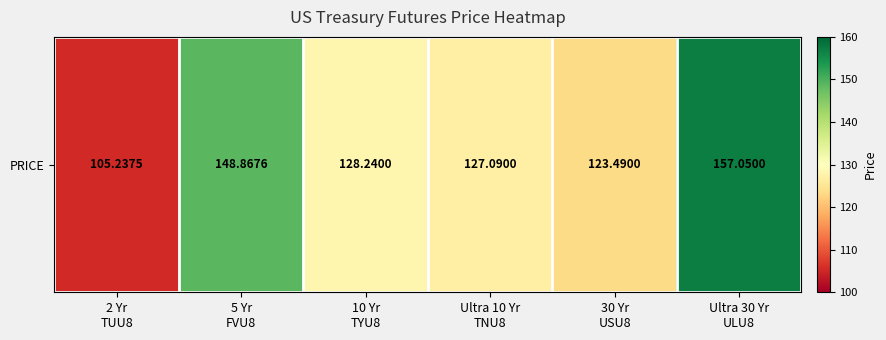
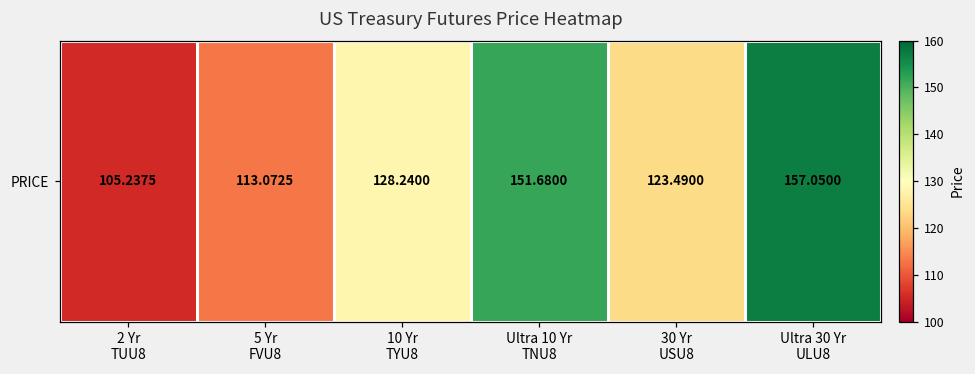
  {
    "PRICE": {
      "2 Yr TUU8": 105.2375,
-     "5 Yr FVU8": 148.8676,
+     "5 Yr FVU8": 113.0725,
      "10 Yr TYU8": 128.2400,
-     "Ultra 10 Yr TNU8": 127.0900,
+     "Ultra 10 Yr TNU8": 151.6800,
      "30 Yr USU8": 123.4900,
      "Ultra 30 Yr ULU8": 157.0500
    }
  }
